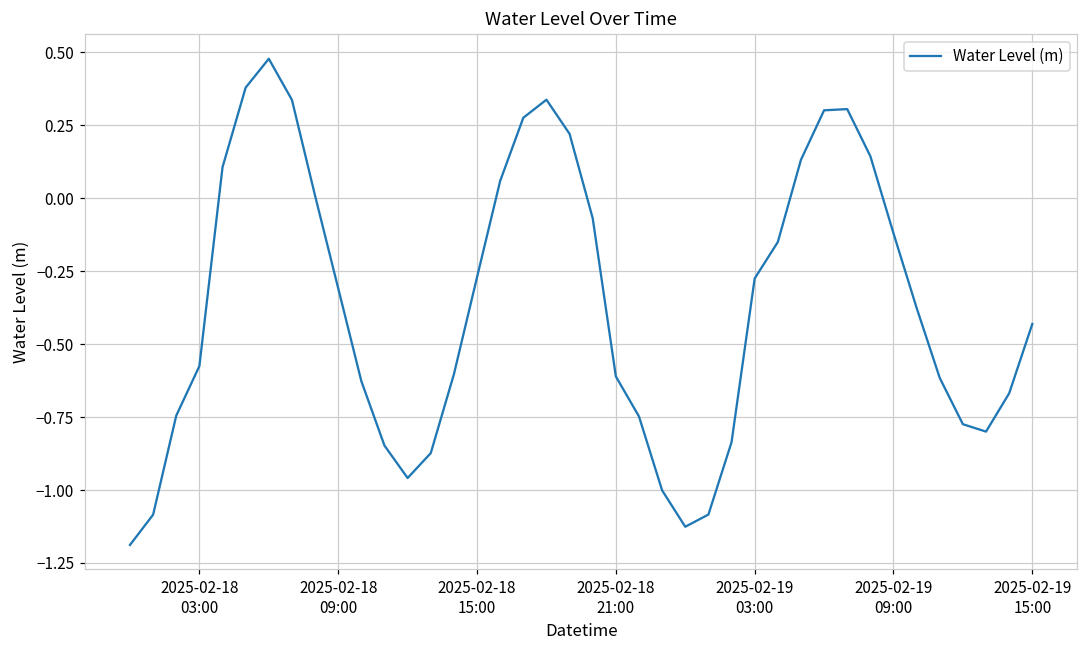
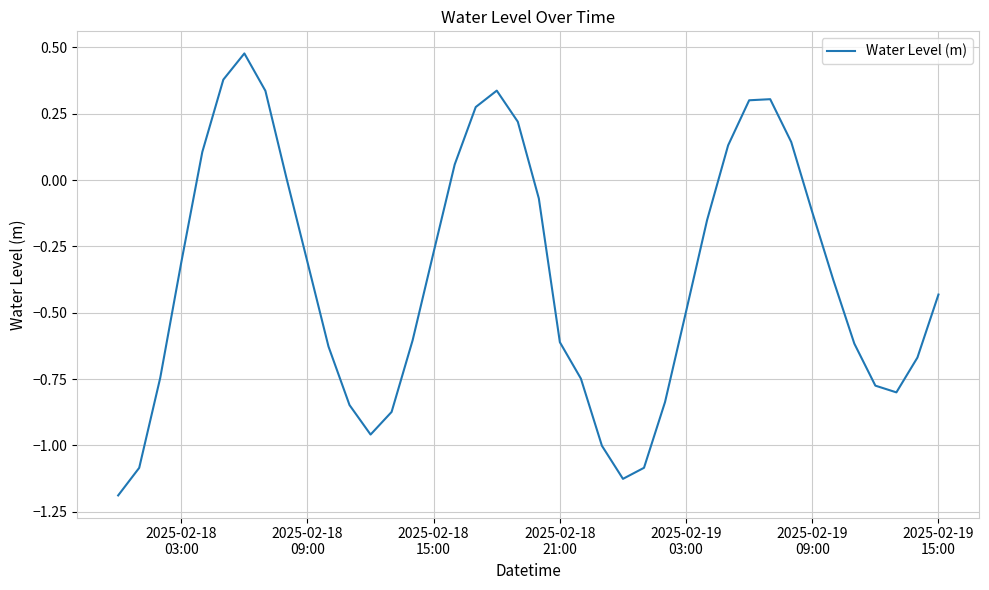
  {
-   "2025-02-18 03:00": -0.58,
+   "2025-02-18 03:00": -0.31,
    "2025-02-18 09:00": -0.31,
    "2025-02-18 15:00": -0.27,
    "2025-02-18 21:00": -0.61,
-   "2025-02-19 03:00": -0.28,
+   "2025-02-19 03:00": -0.50,
    "2025-02-19 09:00": -0.12,
    "2025-02-19 15:00": -0.43
  }
